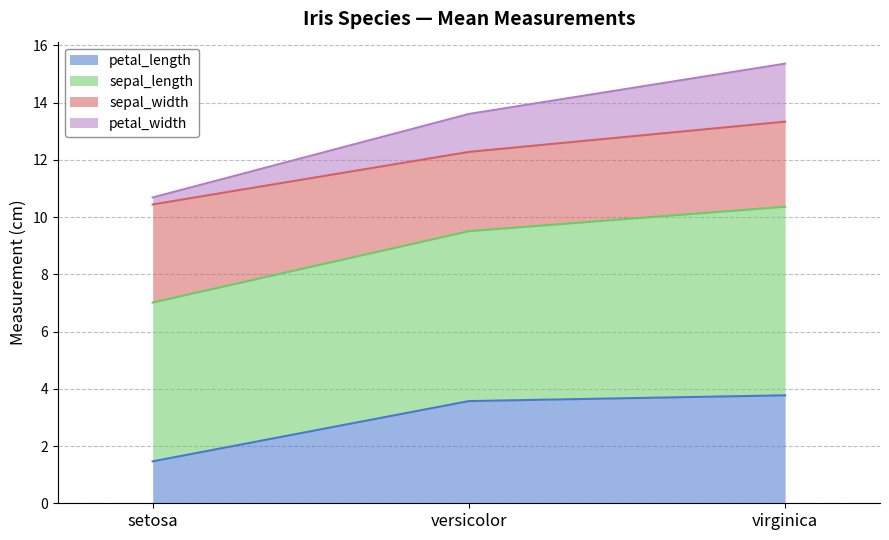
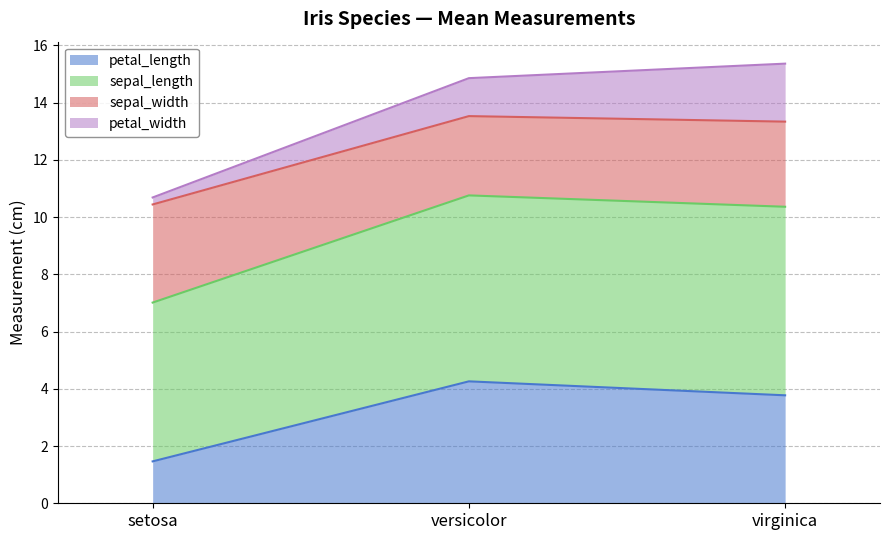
  {
    "petal_length": {
      "setosa": 1.5,
-     "versicolor": 3.6,
+     "versicolor": 4.3,
      "virginica": 3.8
    },
    "sepal_length": {
      "setosa": 5.5,
-     "versicolor": 5.9,
+     "versicolor": 6.5,
      "virginica": 6.6
    },
    "sepal_width": {
      "setosa": 3.4,
      "versicolor": 2.8,
      "virginica": 3.0
    },
    "petal_width": {
      "setosa": 0.2,
      "versicolor": 1.3,
      "virginica": 2.0
    }
  }
